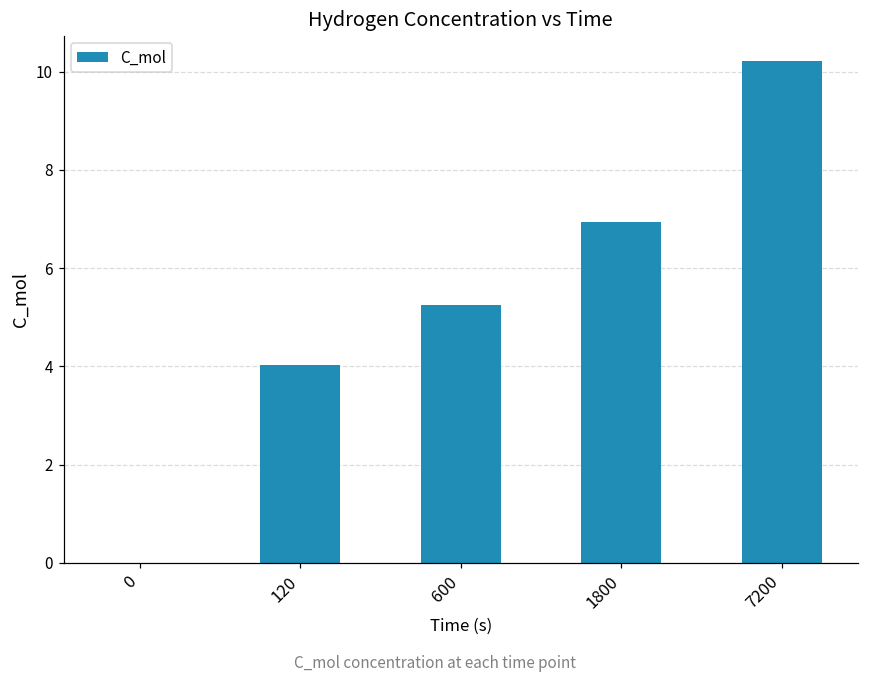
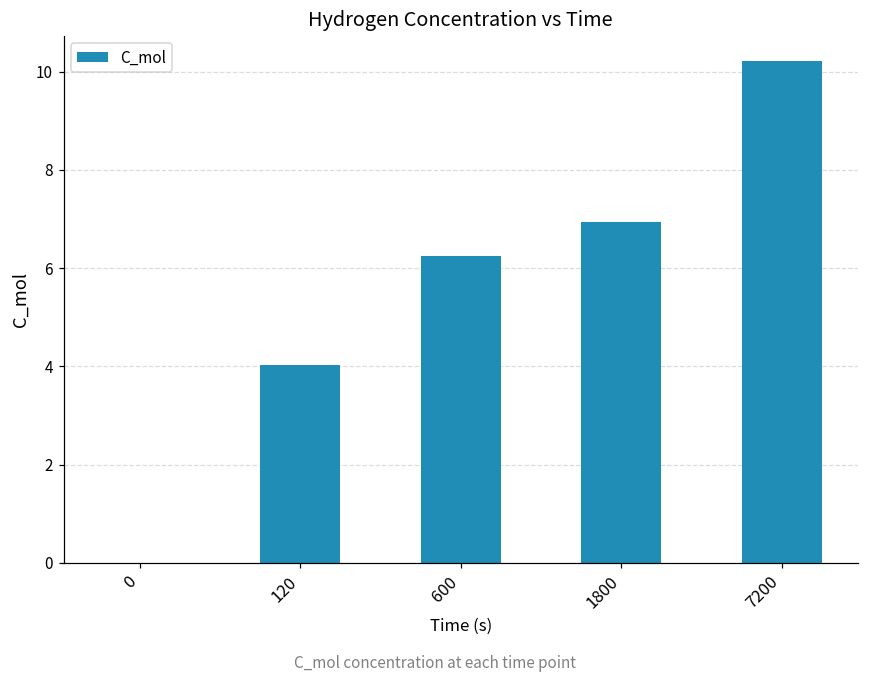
  {
    "0": 0.0,
    "120": 4.0,
-   "600": 5.3,
+   "600": 6.3,
    "1800": 6.9,
    "7200": 10.2
  }
